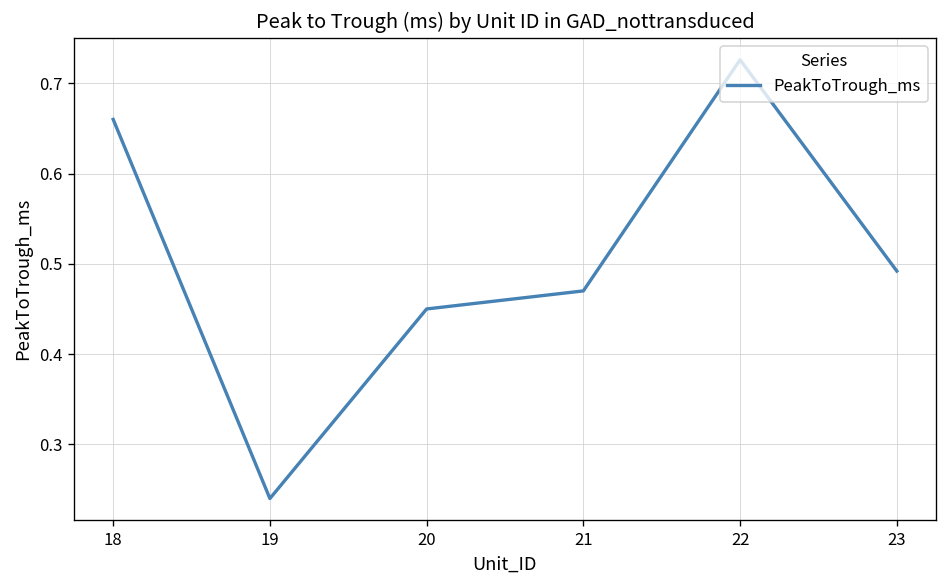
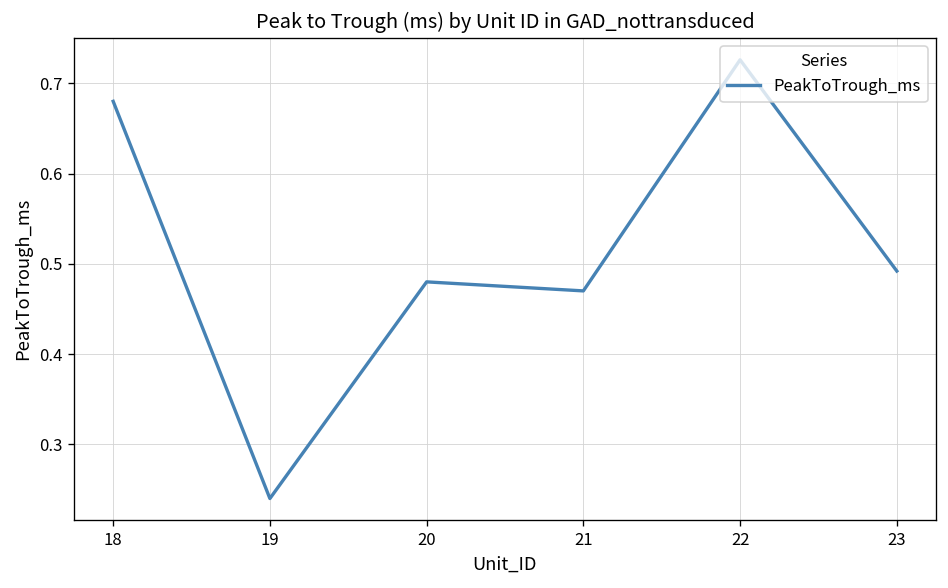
  {
-   "18": 0.66,
+   "18": 0.68,
    "19": 0.24,
-   "20": 0.45,
+   "20": 0.48,
    "21": 0.47,
    "23": 0.49
  }
